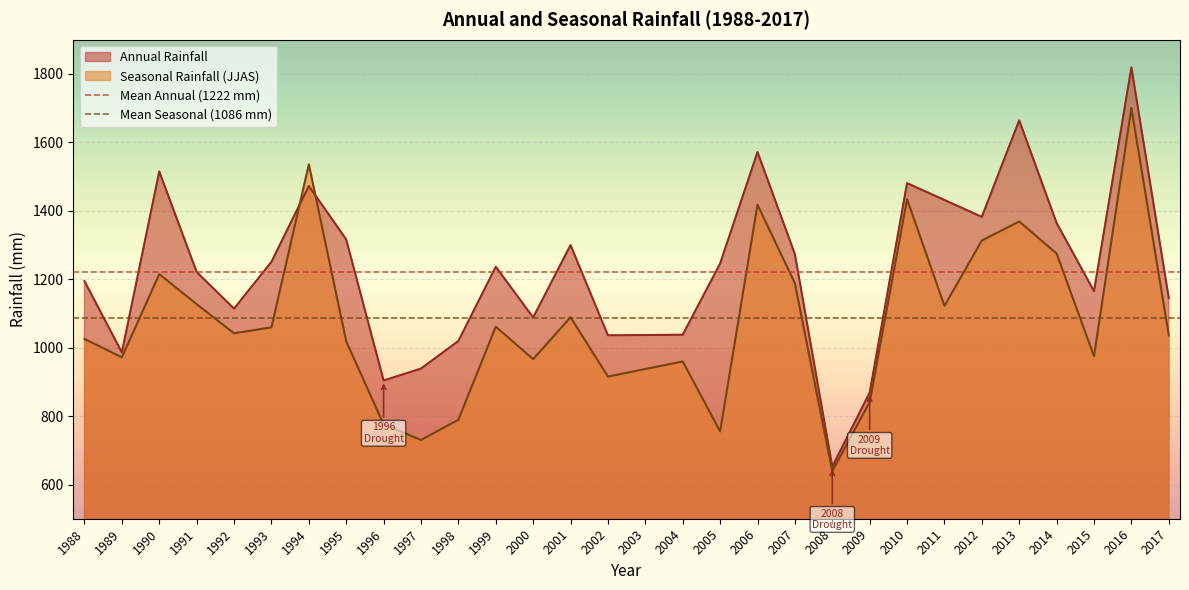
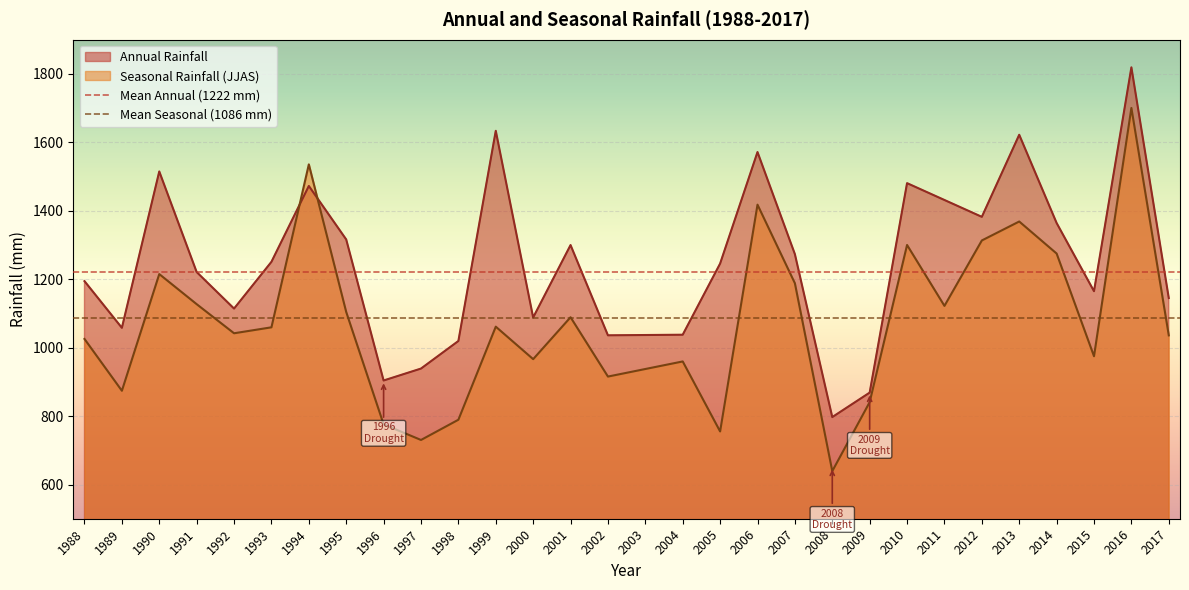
  {
    "Annual Rainfall": {
      "1988": 1190,
-     "1989": 990,
+     "1989": 1060,
      "1990": 1510,
      "1991": 1220,
      "1992": 1110,
      "1993": 1250,
      "1994": 1470,
      "1995": 1320,
      "1996": 900,
      "1997": 940,
      "1998": 1020,
-     "1999": 1240,
+     "1999": 1630,
      "2000": 1090,
      "2001": 1300,
      "2002": 1040,
      "2003": 1040,
      "2004": 1040,
      "2005": 1250,
      "2006": 1570,
      "2007": 1270,
-     "2008": 650,
+     "2008": 800,
      "2009": 870,
      "2010": 1480,
      "2011": 1430,
      "2012": 1380,
-     "2013": 1660,
+     "2013": 1620,
      "2014": 1360,
      "2015": 1170,
      "2016": 1820,
      "2017": 1150
    },
    "Seasonal Rainfall (JJAS)": {
      "1988": 1030,
-     "1989": 970,
+     "1989": 870,
      "1990": 1220,
      "1991": 1130,
      "1992": 1040,
      "1993": 1060,
      "1994": 1540,
-     "1995": 1020,
+     "1995": 1100,
      "1997": 730,
      "1998": 790,
      "1999": 1060,
      "2000": 970,
      "2001": 1090,
      "2002": 920,
      "2003": 940,
      "2004": 960,
      "2005": 760,
      "2006": 1420,
      "2007": 1190,
-     "2010": 1430,
+     "2010": 1300,
      "2011": 1120,
      "2012": 1310,
      "2013": 1370,
      "2014": 1280,
      "2015": 970,
      "2016": 1700,
      "2017": 1040
    }
  }
